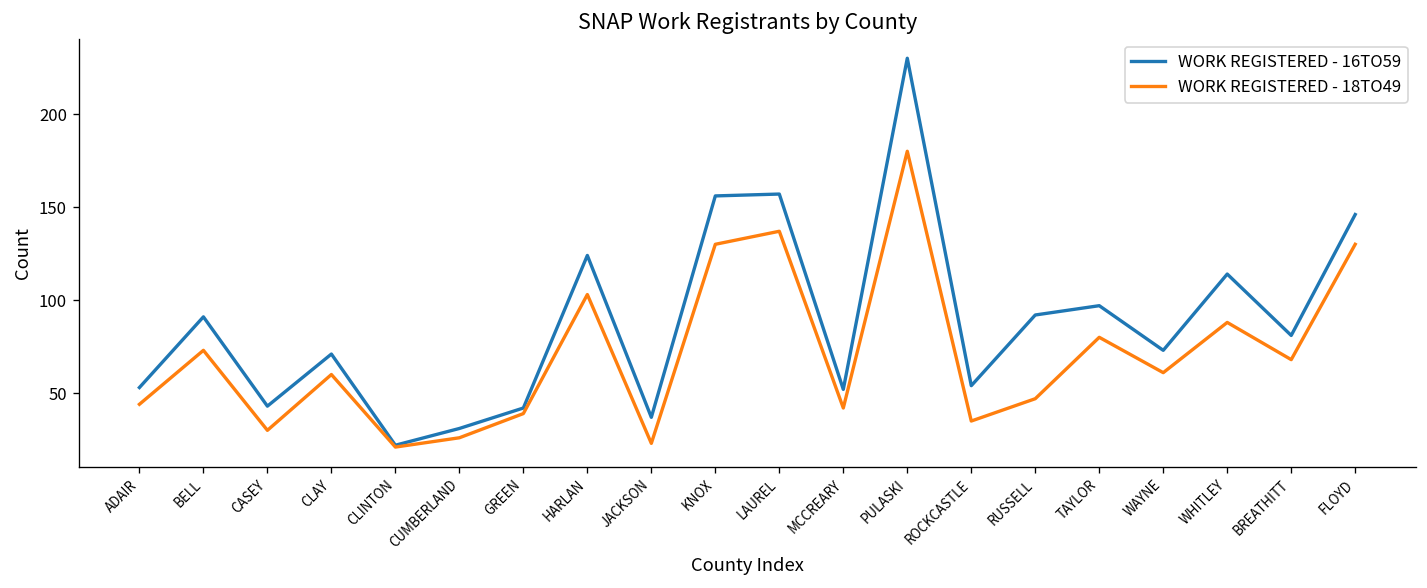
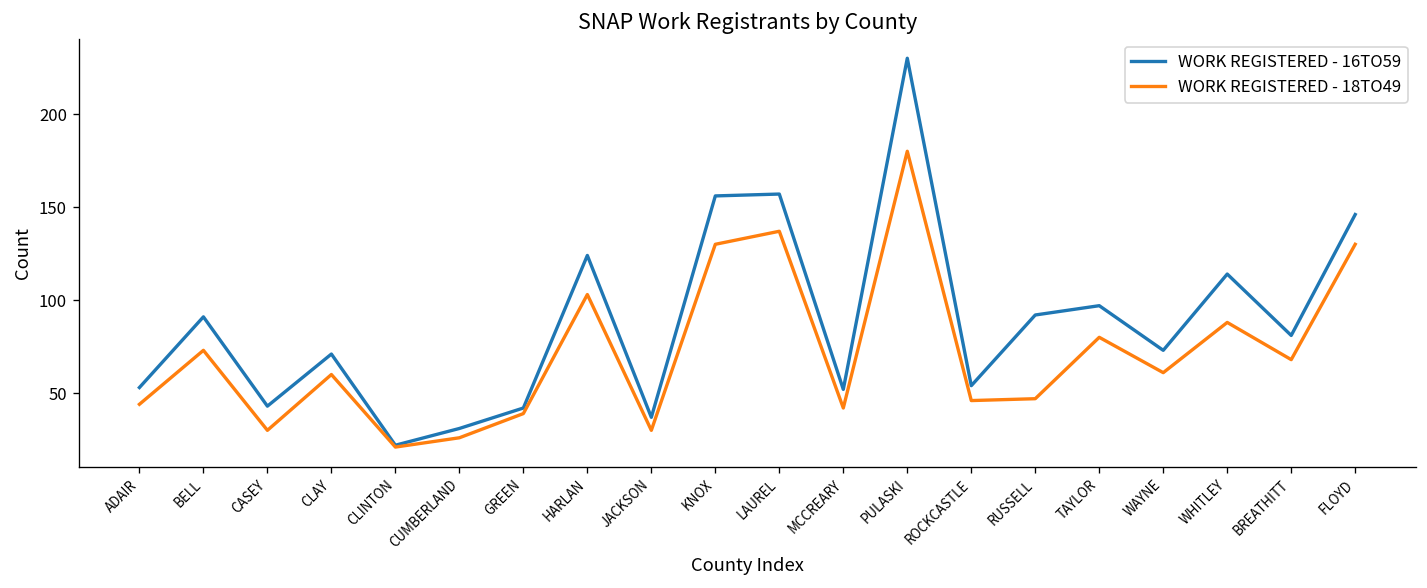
  {
    "WORK REGISTERED - 16TO59": {
      "ADAIR": 53,
      "BELL": 91,
      "CASEY": 43,
      "CLAY": 71,
      "CUMBERLAND": 31,
      "GREEN": 42,
      "HARLAN": 124,
      "JACKSON": 37,
      "KNOX": 156,
      "LAUREL": 157,
      "MCCREARY": 52,
      "PULASKI": 230,
      "ROCKCASTLE": 54,
      "RUSSELL": 92,
      "TAYLOR": 97,
      "WAYNE": 73,
      "WHITLEY": 114,
      "BREATHITT": 81,
      "FLOYD": 146
    },
    "WORK REGISTERED - 18TO49": {
      "ADAIR": 44,
      "BELL": 73,
      "CASEY": 30,
      "CLAY": 60,
      "CUMBERLAND": 26,
      "GREEN": 39,
      "HARLAN": 103,
-     "JACKSON": 23,
+     "JACKSON": 30,
      "KNOX": 130,
      "LAUREL": 137,
      "MCCREARY": 42,
      "PULASKI": 180,
-     "ROCKCASTLE": 35,
+     "ROCKCASTLE": 46,
      "RUSSELL": 47,
      "TAYLOR": 80,
      "WAYNE": 61,
      "WHITLEY": 88,
      "BREATHITT": 68,
      "FLOYD": 130
    }
  }
